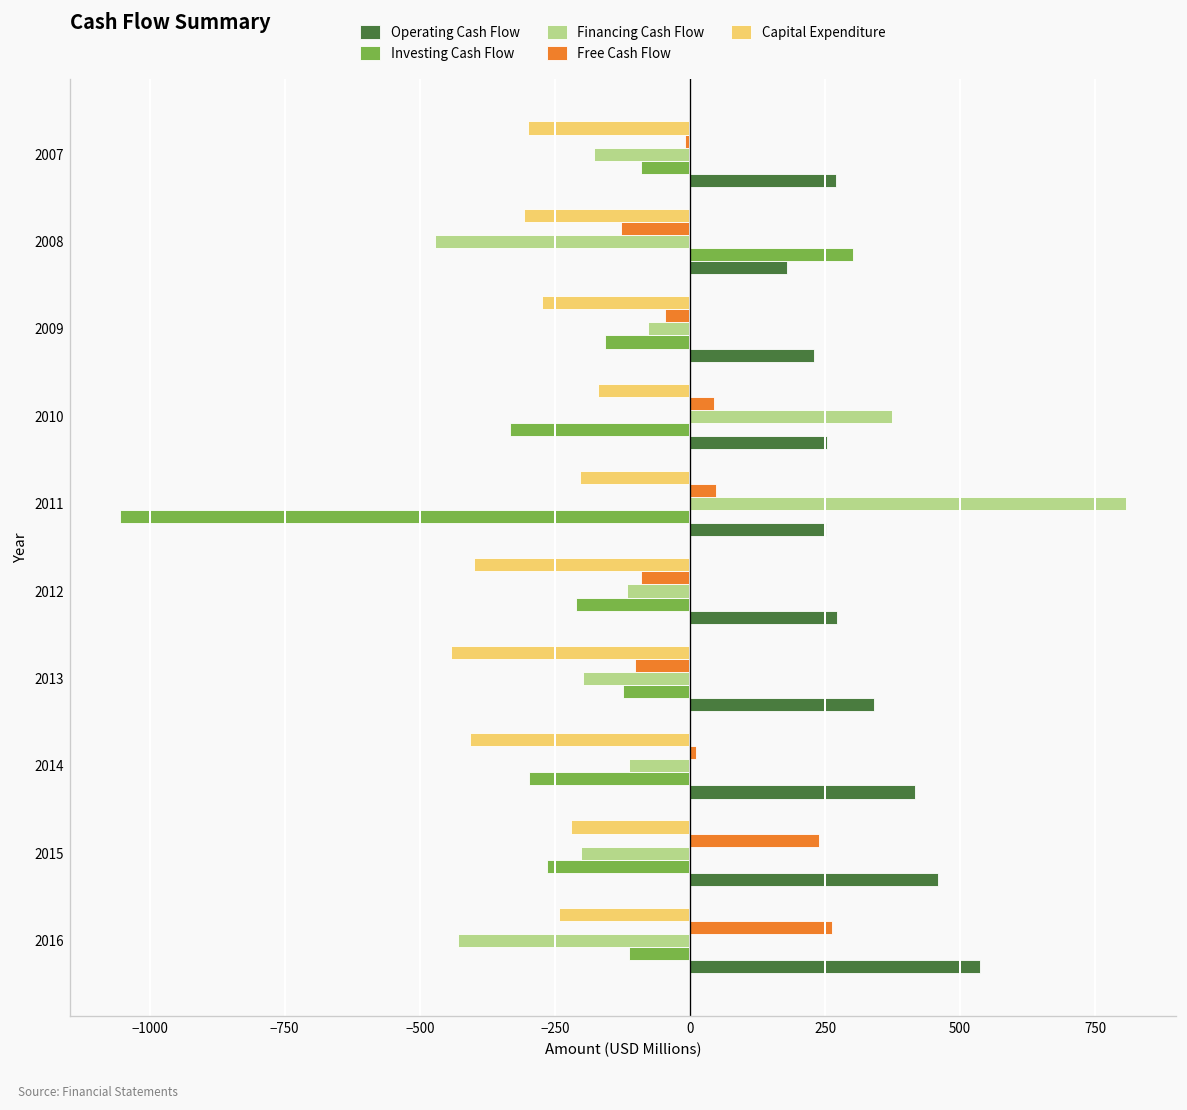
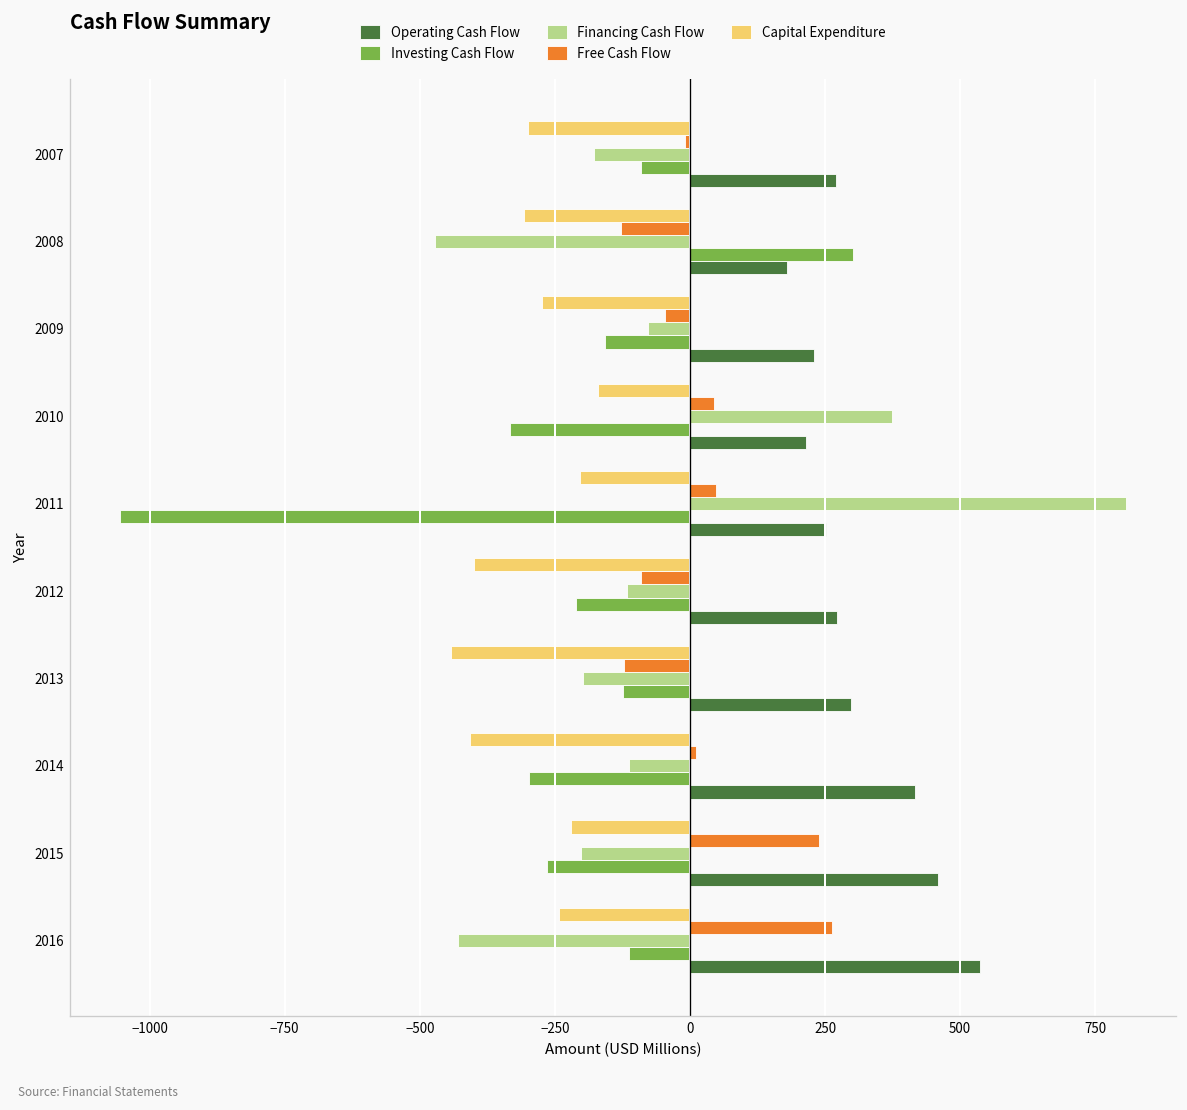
  {
    "Operating Cash Flow": {
      "2007": 270,
      "2008": 180,
      "2009": 230,
-     "2010": 250,
+     "2010": 210,
      "2011": 250,
      "2012": 270,
-     "2013": 340,
+     "2013": 300,
      "2014": 420,
      "2015": 460,
      "2016": 540
    },
    "Investing Cash Flow": {
      "2007": -90,
      "2008": 300,
      "2009": -160,
      "2010": -330,
      "2011": -1050,
      "2012": -210,
      "2013": -120,
      "2014": -300,
      "2015": -270,
      "2016": -110
    },
    "Financing Cash Flow": {
      "2007": -180,
      "2008": -470,
      "2009": -80,
      "2010": 370,
      "2011": 810,
      "2012": -120,
      "2013": -200,
      "2014": -110,
      "2015": -200,
      "2016": -430
    },
    "Free Cash Flow": {
      "2007": -10,
      "2008": -130,
      "2009": -50,
      "2010": 40,
      "2011": 50,
      "2012": -90,
-     "2013": -100,
+     "2013": -120,
      "2014": 10,
      "2015": 240,
      "2016": 260
    },
    "Capital Expenditure": {
      "2007": -300,
      "2008": -310,
      "2009": -270,
      "2010": -170,
      "2011": -200,
      "2012": -400,
      "2013": -440,
      "2014": -410,
      "2015": -220,
      "2016": -240
    }
  }
